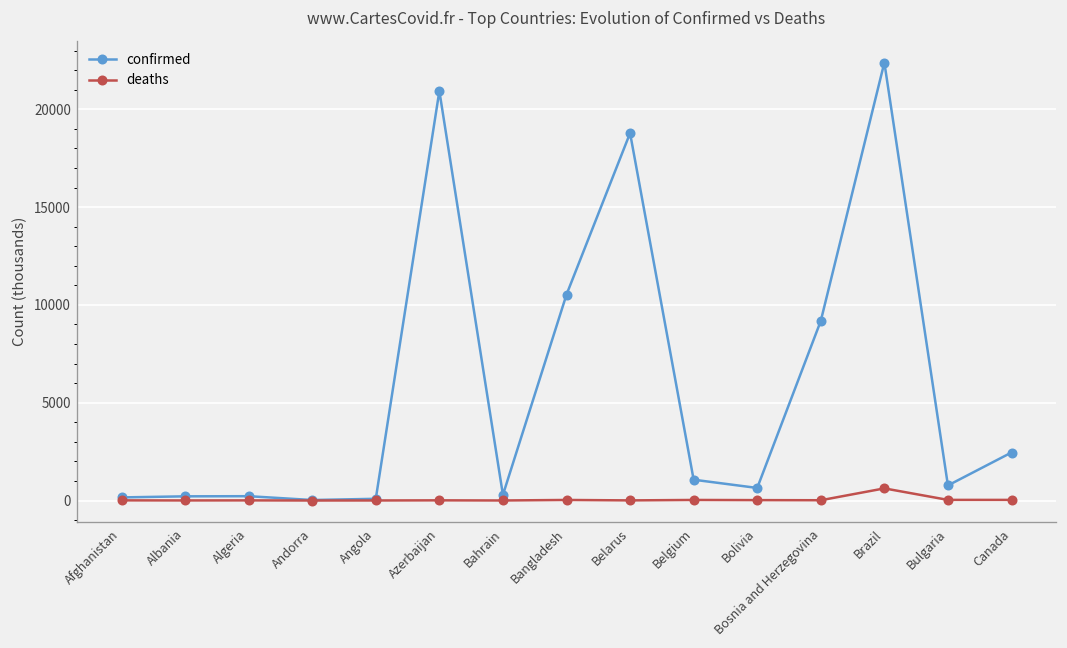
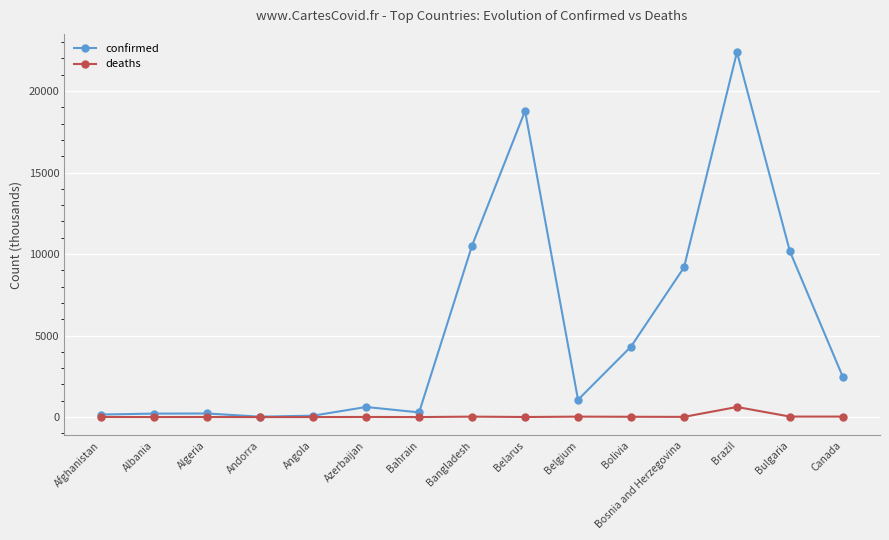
  {
    "confirmed": {
      "Albania": 200,
      "Algeria": 200,
-     "Azerbaijan": 20900,
+     "Azerbaijan": 600,
      "Bahrain": 300,
      "Bangladesh": 10500,
      "Belarus": 18800,
      "Belgium": 1100,
-     "Bolivia": 600,
+     "Bolivia": 4300,
      "Bosnia and Herzegovina": 9200,
      "Brazil": 22400,
-     "Bulgaria": 800,
+     "Bulgaria": 10200,
      "Canada": 2500
    },
    "deaths": {
      "Albania": 0,
      "Algeria": 0,
      "Azerbaijan": 0,
      "Bahrain": 0,
      "Bangladesh": 0,
      "Belarus": 0,
      "Belgium": 0,
      "Bolivia": 0,
      "Bosnia and Herzegovina": 0,
      "Brazil": 600,
      "Bulgaria": 0,
      "Canada": 0
    }
  }
